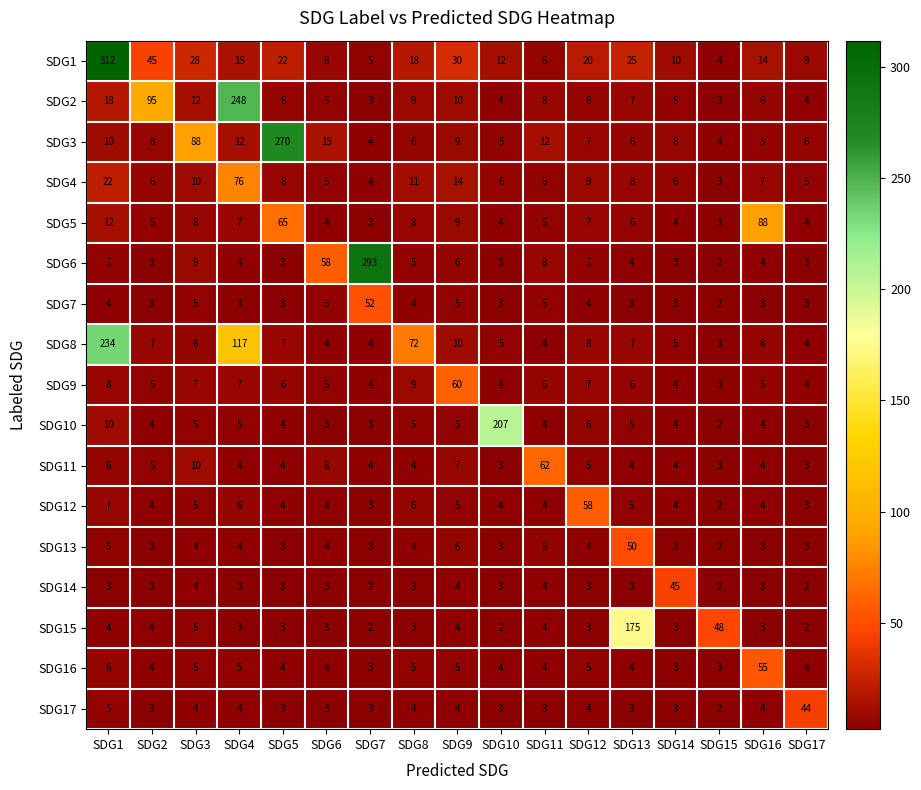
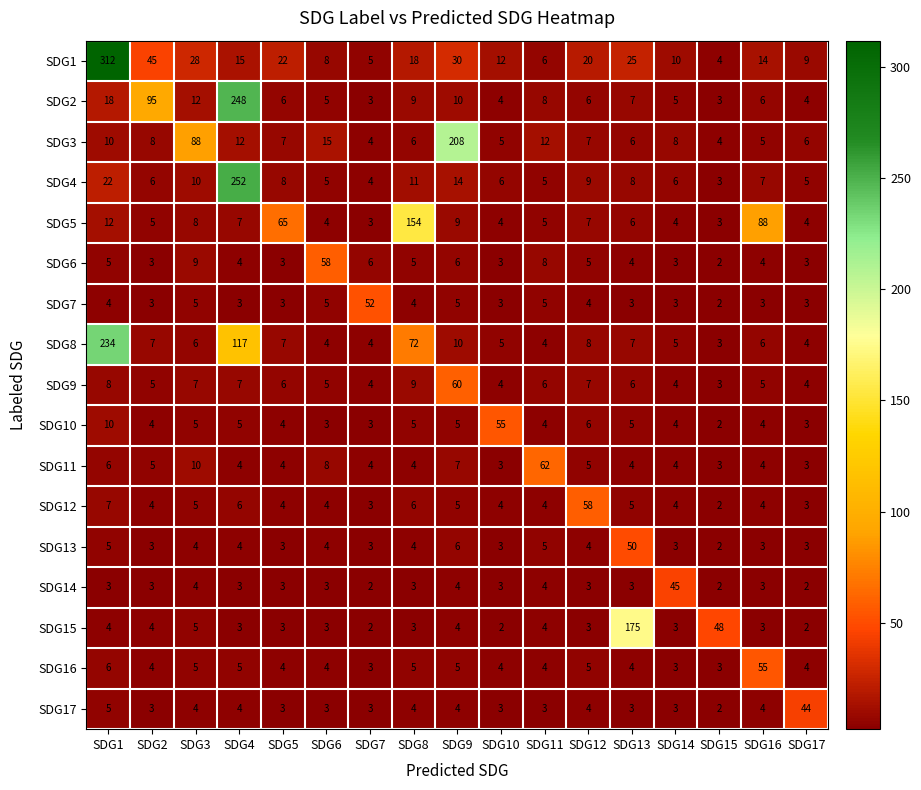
  {
    "SDG3": {
      "SDG1": 10,
      "SDG2": 8,
      "SDG3": 88,
      "SDG4": 12,
-     "SDG5": 270,
+     "SDG5": 7,
      "SDG6": 15,
      "SDG7": 4,
      "SDG8": 6,
-     "SDG9": 9,
+     "SDG9": 208,
      "SDG10": 5,
      "SDG11": 12,
      "SDG12": 7,
      "SDG13": 6,
      "SDG14": 8,
      "SDG15": 4,
      "SDG16": 5,
      "SDG17": 6
    },
    "SDG4": {
      "SDG1": 22,
      "SDG2": 6,
      "SDG3": 10,
-     "SDG4": 76,
+     "SDG4": 252,
      "SDG5": 8,
      "SDG6": 5,
      "SDG7": 4,
      "SDG8": 11,
      "SDG9": 14,
      "SDG10": 6,
      "SDG11": 5,
      "SDG12": 9,
      "SDG13": 8,
      "SDG14": 6,
      "SDG15": 3,
      "SDG16": 7,
      "SDG17": 5
    },
    "SDG5": {
      "SDG1": 12,
      "SDG2": 5,
      "SDG3": 8,
      "SDG4": 7,
      "SDG5": 65,
      "SDG6": 4,
      "SDG7": 3,
-     "SDG8": 8,
+     "SDG8": 154,
      "SDG9": 9,
      "SDG10": 4,
      "SDG11": 5,
      "SDG12": 7,
      "SDG13": 6,
      "SDG14": 4,
      "SDG15": 3,
      "SDG16": 88,
      "SDG17": 4
    },
    "SDG6": {
      "SDG1": 5,
      "SDG2": 3,
      "SDG3": 9,
      "SDG4": 4,
      "SDG5": 3,
      "SDG6": 58,
-     "SDG7": 293,
+     "SDG7": 6,
      "SDG8": 5,
      "SDG9": 6,
      "SDG10": 3,
      "SDG11": 8,
      "SDG12": 5,
      "SDG13": 4,
      "SDG14": 3,
      "SDG15": 2,
      "SDG16": 4,
      "SDG17": 3
    },
    "SDG10": {
      "SDG1": 10,
      "SDG2": 4,
      "SDG3": 5,
      "SDG4": 5,
      "SDG5": 4,
      "SDG6": 3,
      "SDG7": 3,
      "SDG8": 5,
      "SDG9": 5,
-     "SDG10": 207,
+     "SDG10": 55,
      "SDG11": 4,
      "SDG12": 6,
      "SDG13": 5,
      "SDG14": 4,
      "SDG15": 2,
      "SDG16": 4,
      "SDG17": 3
    }
  }
